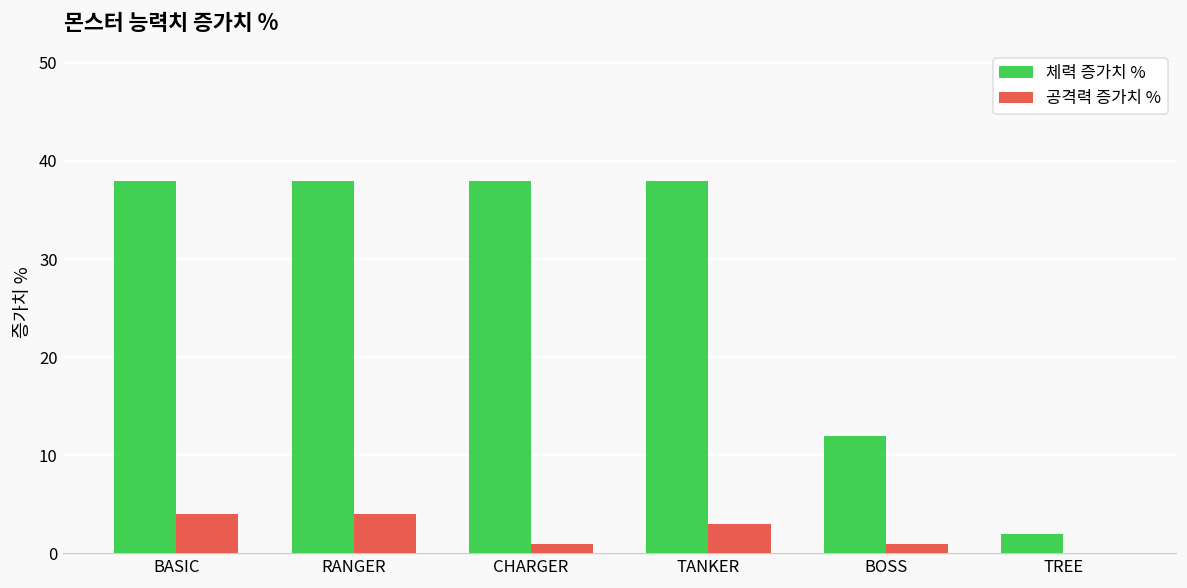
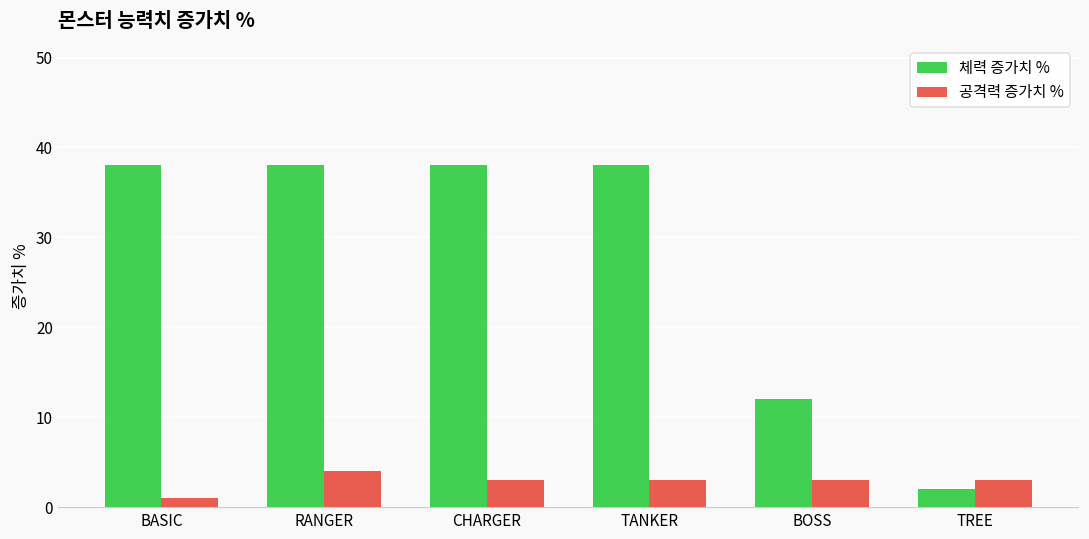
  {
    "체력 증가치 %": {
      "BASIC": 38,
      "RANGER": 38,
      "CHARGER": 38,
      "TANKER": 38,
      "BOSS": 12,
      "TREE": 2
    },
    "공격력 증가치 %": {
-     "BASIC": 4,
+     "BASIC": 1,
      "RANGER": 4,
-     "CHARGER": 1,
+     "CHARGER": 3,
      "TANKER": 3,
-     "BOSS": 1,
-     "TREE": 0
+     "BOSS": 3,
+     "TREE": 3
    }
  }
